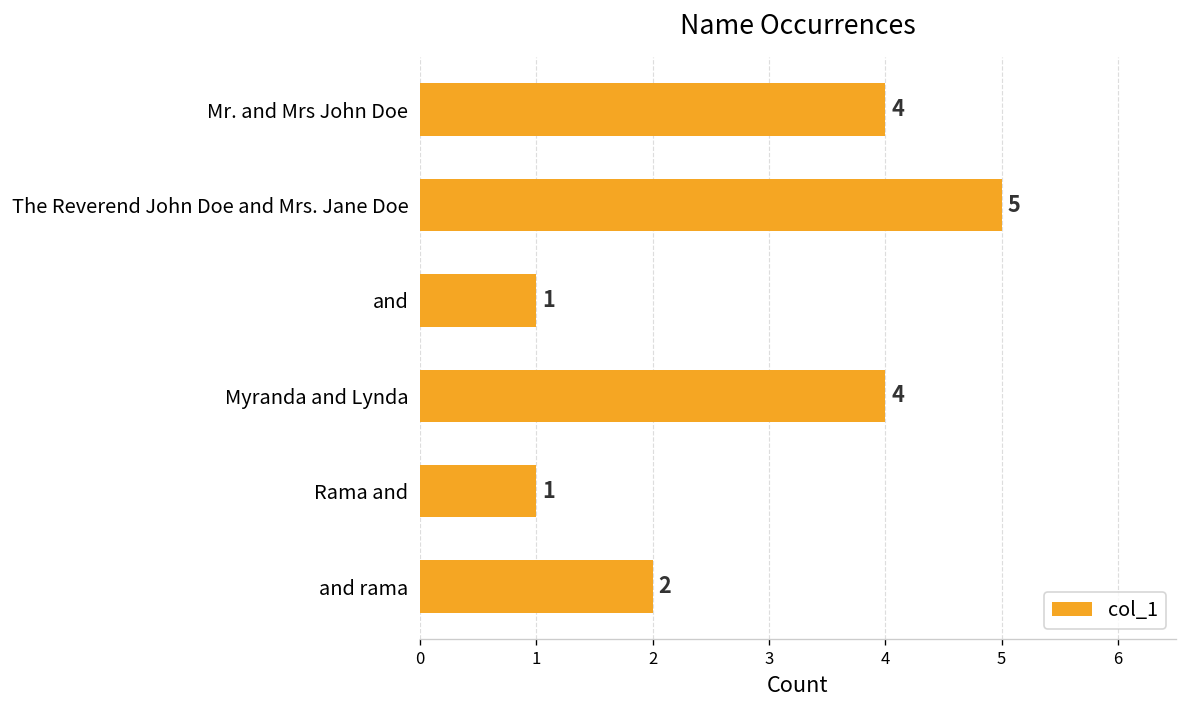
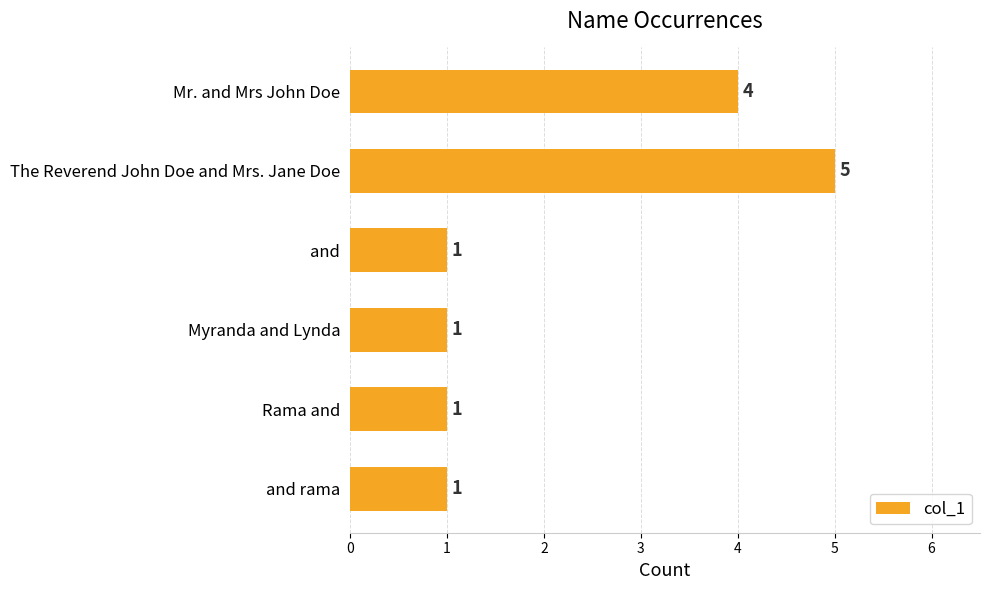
  {
    "Mr. and Mrs John Doe": 4,
    "The Reverend John Doe and Mrs. Jane Doe": 5,
    "and": 1,
-   "Myranda and Lynda": 4,
+   "Myranda and Lynda": 1,
    "Rama and": 1,
-   "and rama": 2
+   "and rama": 1
  }
